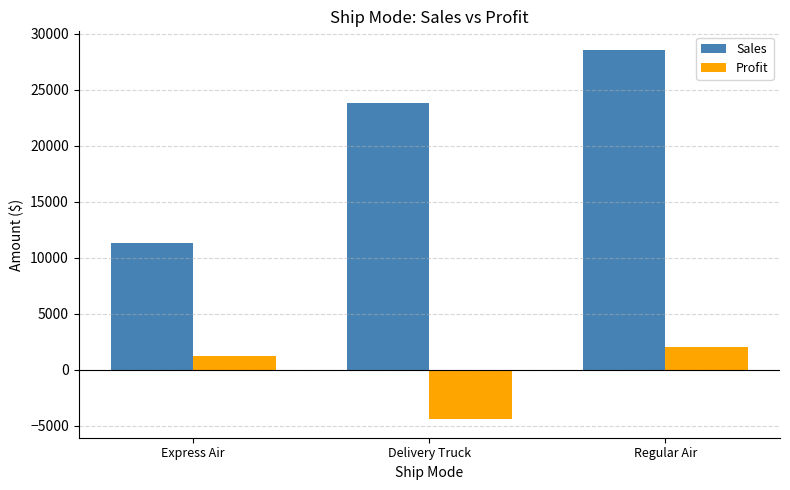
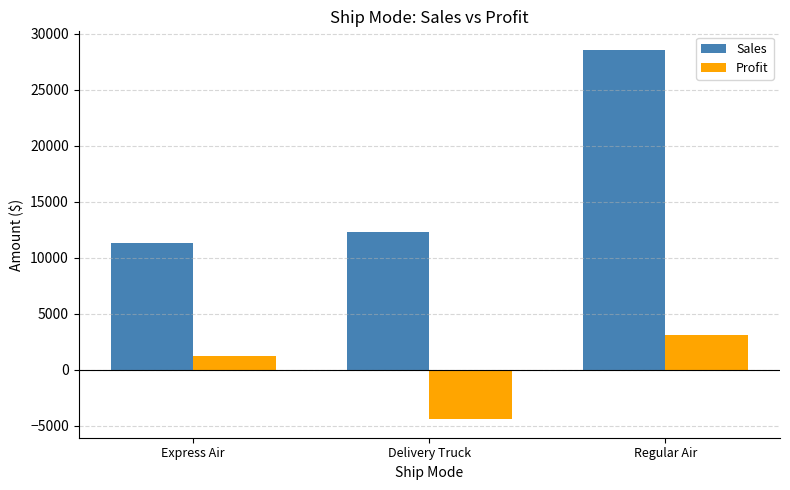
  {
    "Sales": {
      "Express Air": 11400,
-     "Delivery Truck": 23800,
+     "Delivery Truck": 12300,
      "Regular Air": 28500
    },
    "Profit": {
      "Express Air": 1200,
      "Delivery Truck": -4400,
-     "Regular Air": 2000
+     "Regular Air": 3100
    }
  }
